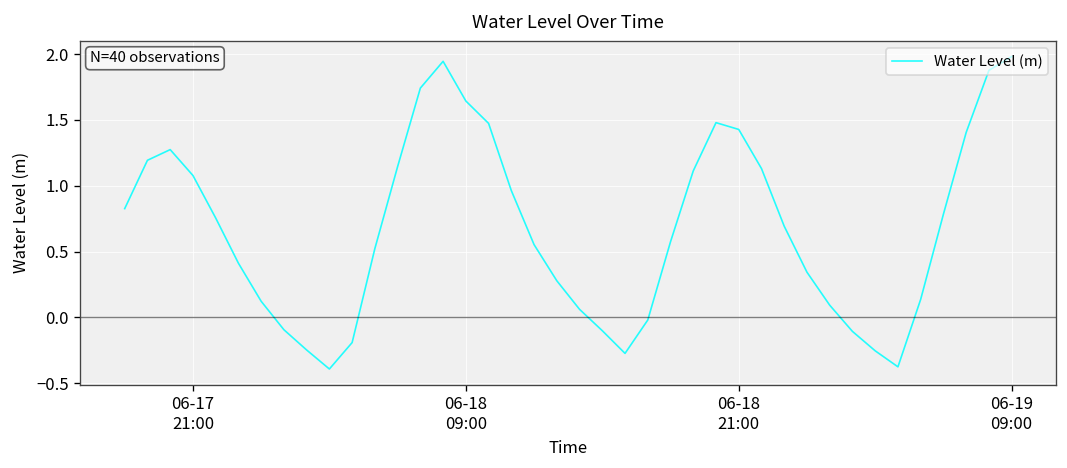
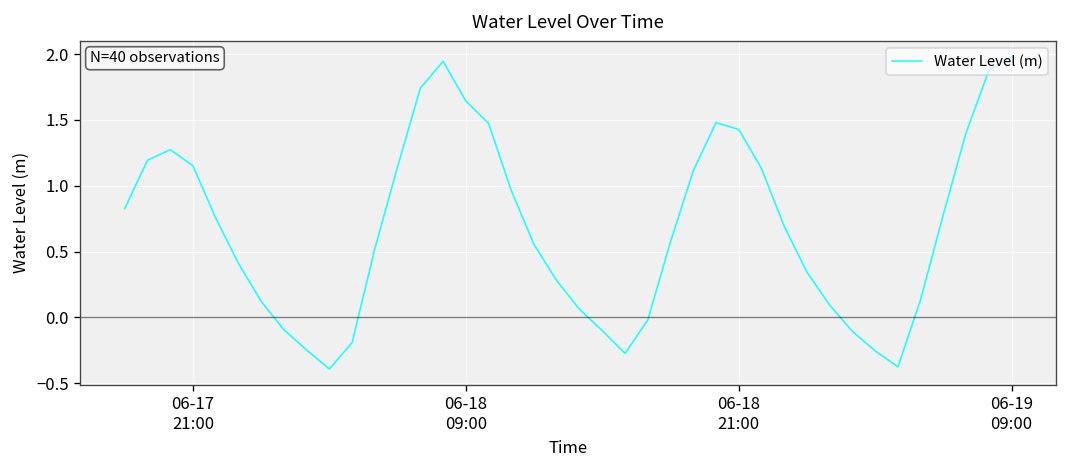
  {
-   "06-17 21:00": 1.08,
+   "06-17 21:00": 1.15,
    "06-18 09:00": 1.64,
    "06-18 21:00": 1.43
  }
